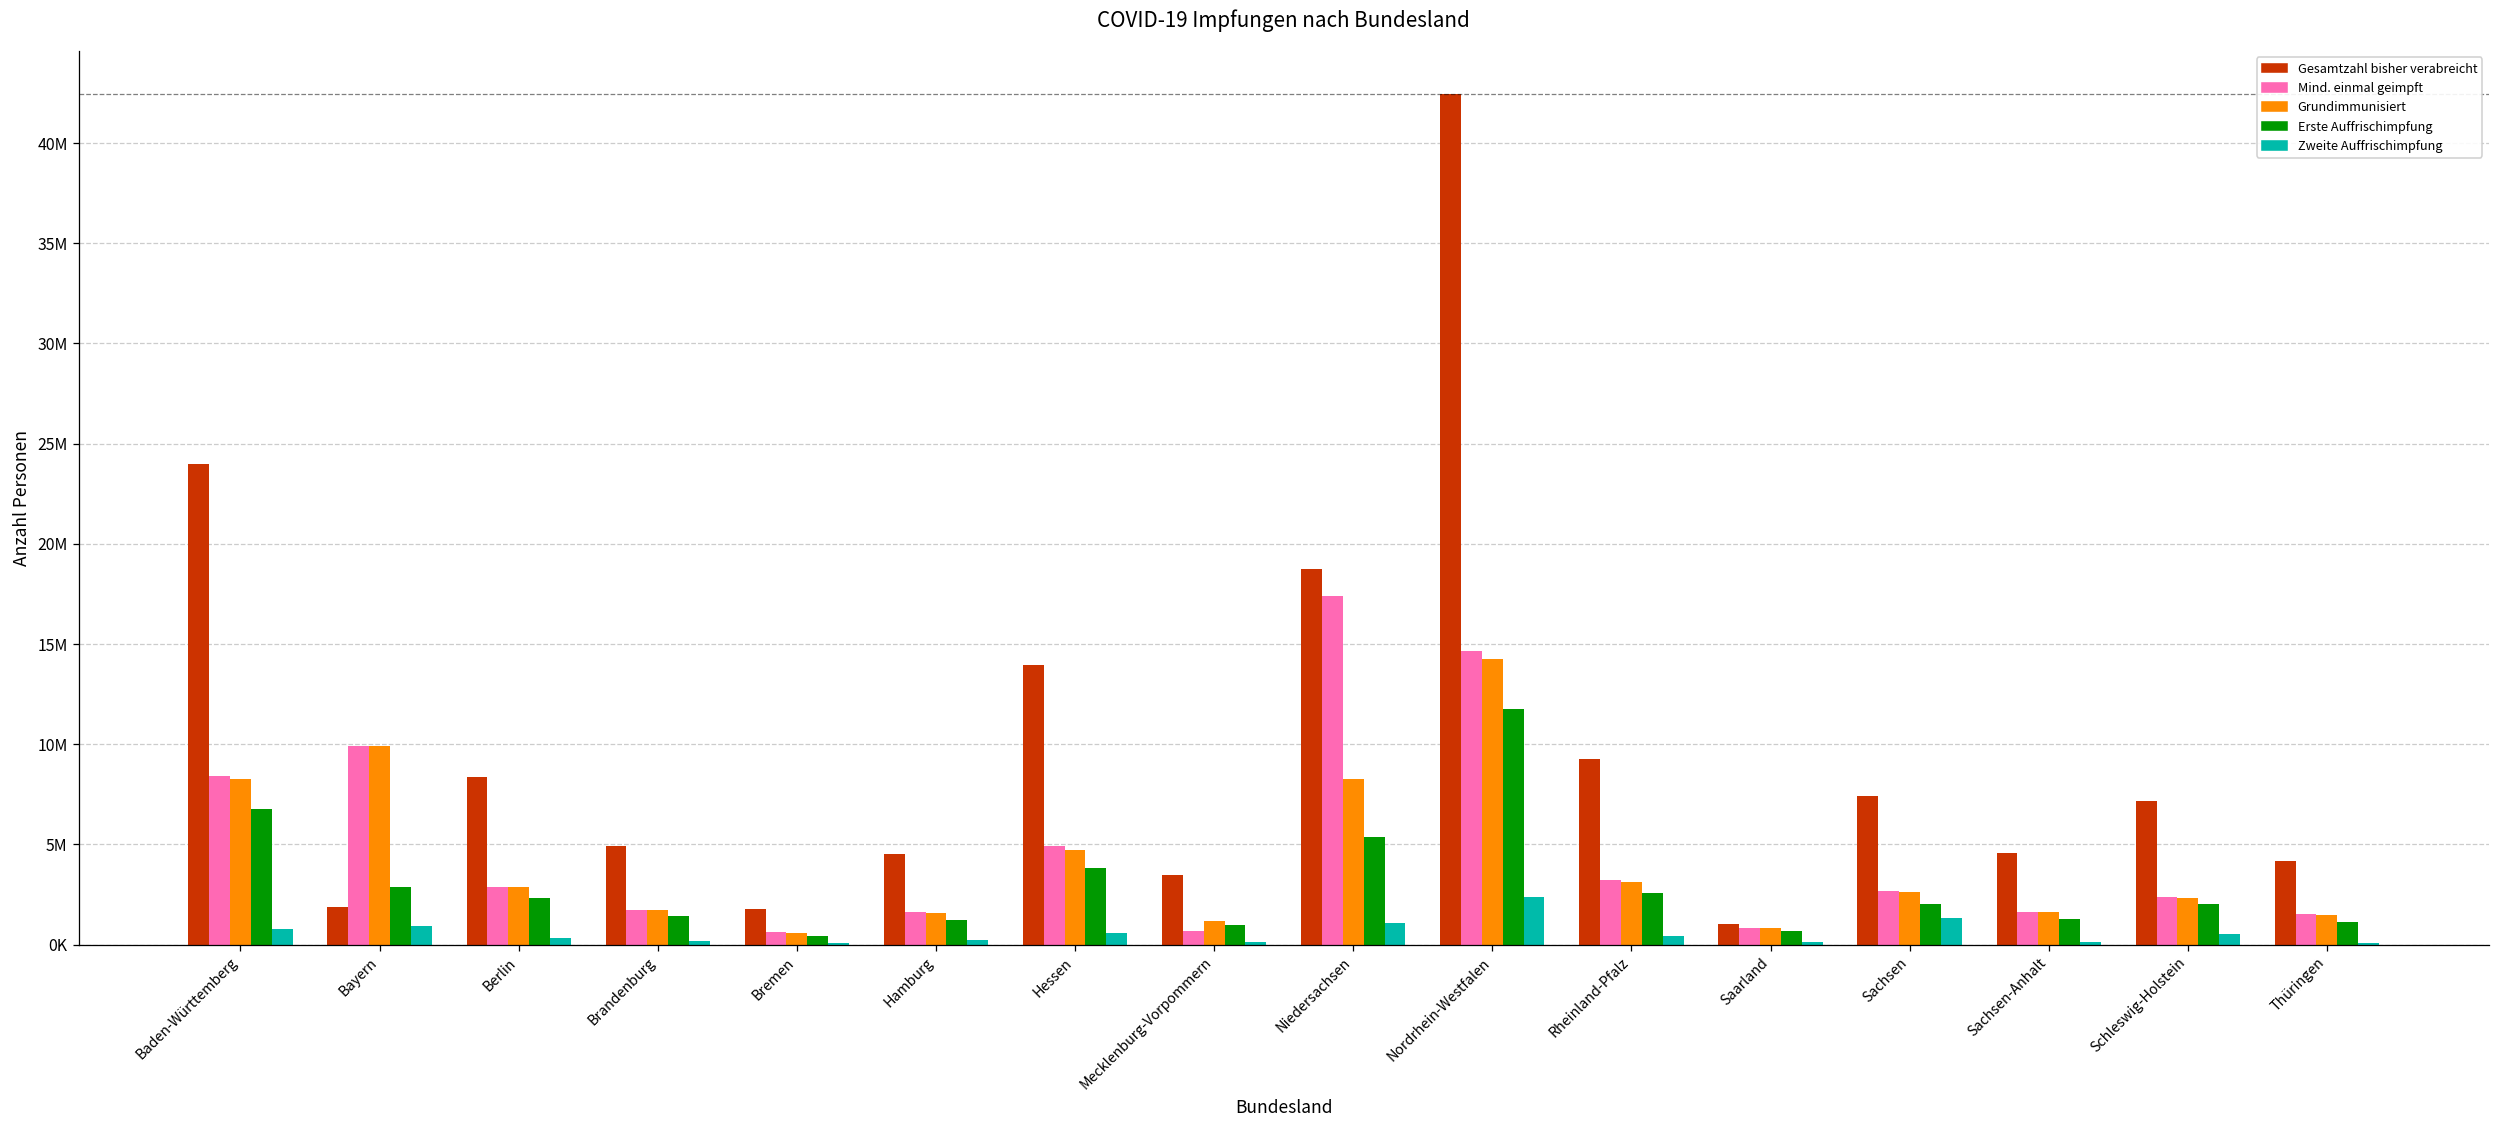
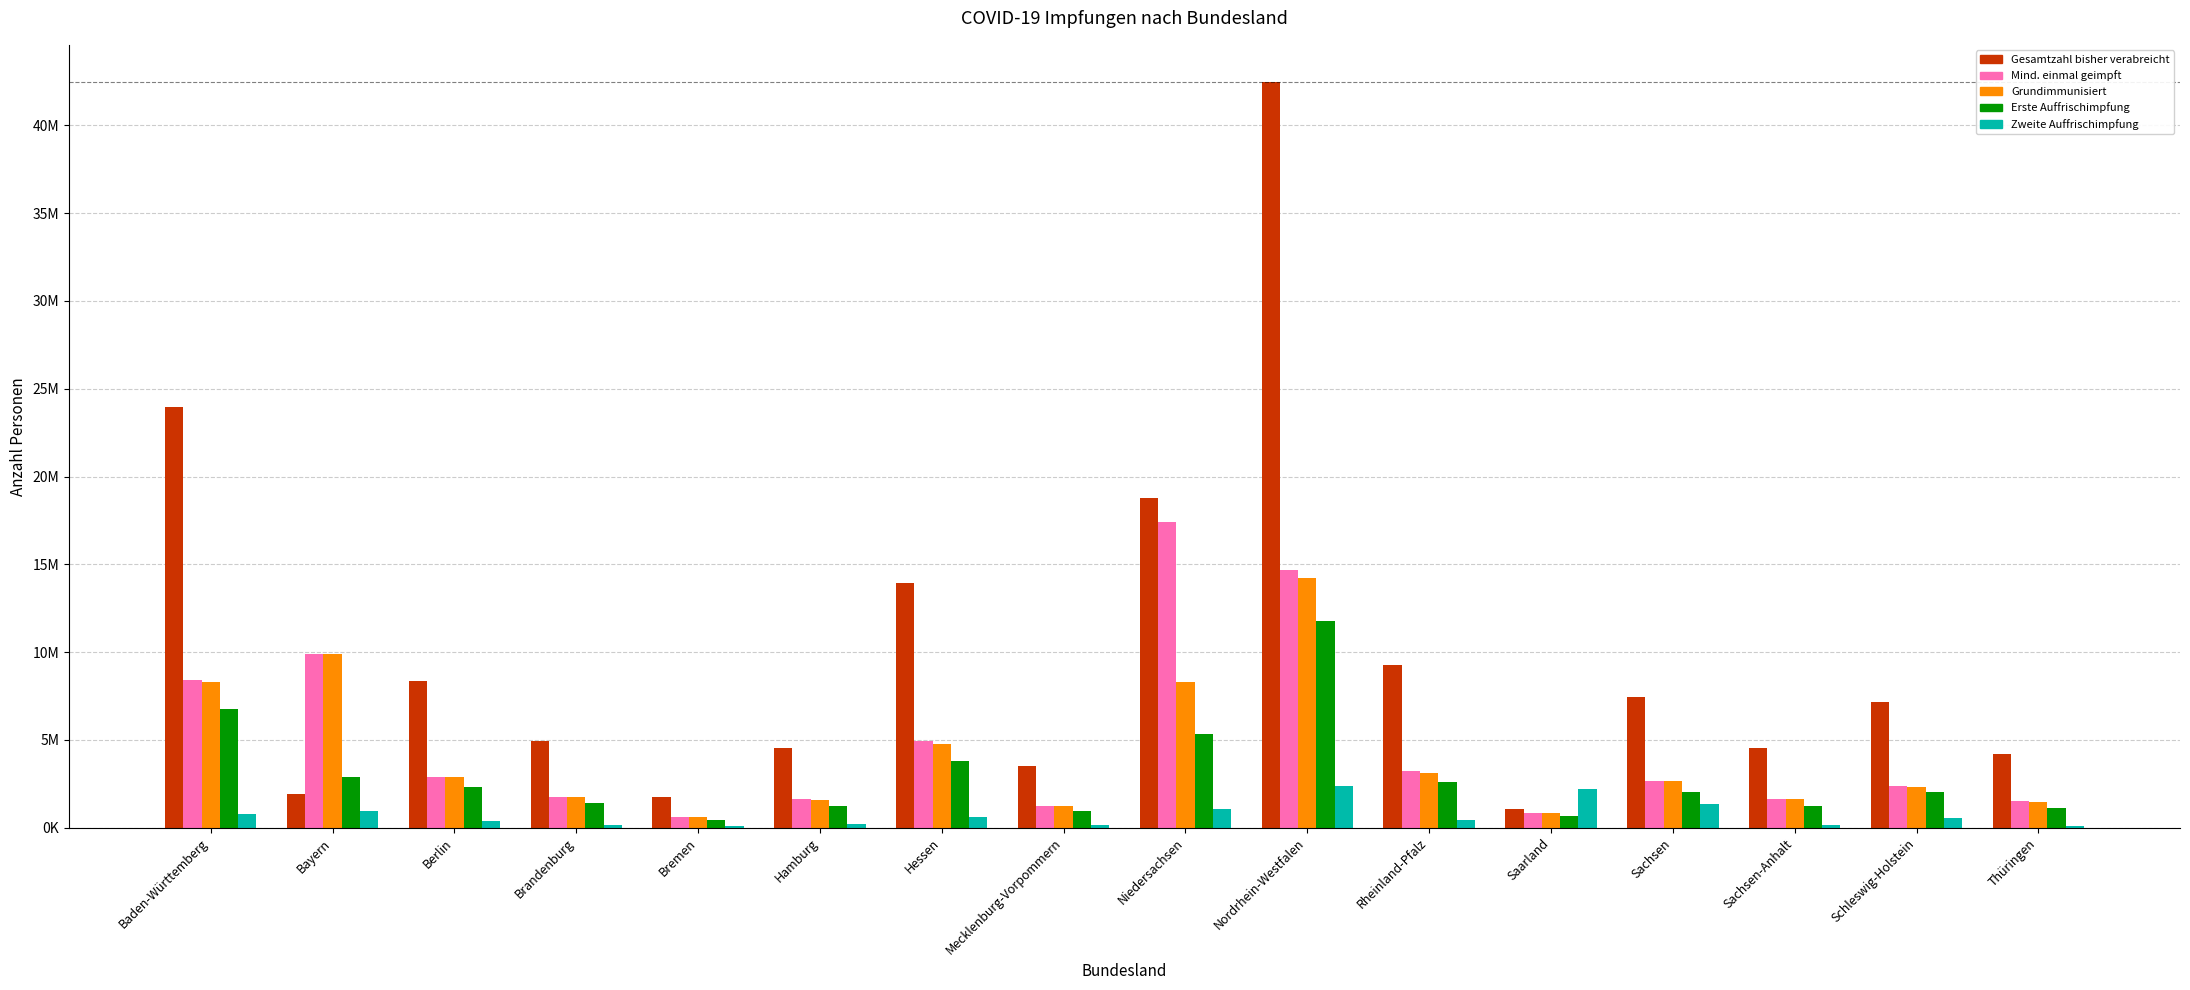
  {
    "Gesamtzahl bisher verabreicht": {
      "Baden-Württemberg": 24000000,
      "Bayern": 1900000,
      "Berlin": 8300000,
      "Brandenburg": 4900000,
      "Bremen": 1800000,
      "Hamburg": 4500000,
      "Hessen": 13900000,
      "Mecklenburg-Vorpommern": 3500000,
      "Niedersachsen": 18800000,
      "Nordrhein-Westfalen": 42500000,
      "Rheinland-Pfalz": 9300000,
      "Saarland": 1000000,
      "Sachsen": 7400000,
      "Sachsen-Anhalt": 4600000,
      "Schleswig-Holstein": 7200000,
      "Thüringen": 4200000
    },
    "Mind. einmal geimpft": {
      "Baden-Württemberg": 8400000,
      "Bayern": 9900000,
      "Berlin": 2900000,
      "Brandenburg": 1700000,
      "Bremen": 600000,
      "Hamburg": 1600000,
      "Hessen": 4900000,
-     "Mecklenburg-Vorpommern": 700000,
+     "Mecklenburg-Vorpommern": 1200000,
      "Niedersachsen": 17400000,
      "Nordrhein-Westfalen": 14600000,
      "Rheinland-Pfalz": 3200000,
      "Saarland": 800000,
      "Sachsen": 2700000,
      "Sachsen-Anhalt": 1600000,
      "Schleswig-Holstein": 2400000,
      "Thüringen": 1500000
    },
    "Grundimmunisiert": {
      "Baden-Württemberg": 8300000,
      "Bayern": 9900000,
      "Berlin": 2900000,
      "Brandenburg": 1700000,
      "Bremen": 600000,
      "Hamburg": 1600000,
      "Hessen": 4700000,
      "Mecklenburg-Vorpommern": 1200000,
      "Niedersachsen": 8300000,
      "Nordrhein-Westfalen": 14200000,
      "Rheinland-Pfalz": 3100000,
      "Saarland": 800000,
      "Sachsen": 2600000,
      "Sachsen-Anhalt": 1600000,
      "Schleswig-Holstein": 2300000,
      "Thüringen": 1500000
    },
    "Erste Auffrischimpfung": {
      "Baden-Württemberg": 6800000,
      "Bayern": 2900000,
      "Berlin": 2300000,
      "Brandenburg": 1400000,
      "Bremen": 500000,
      "Hamburg": 1200000,
      "Hessen": 3800000,
      "Mecklenburg-Vorpommern": 1000000,
      "Niedersachsen": 5400000,
      "Nordrhein-Westfalen": 11800000,
      "Rheinland-Pfalz": 2600000,
      "Saarland": 700000,
      "Sachsen": 2000000,
      "Sachsen-Anhalt": 1300000,
      "Schleswig-Holstein": 2000000,
      "Thüringen": 1100000
    },
    "Zweite Auffrischimpfung": {
      "Baden-Württemberg": 800000,
      "Bayern": 1000000,
      "Berlin": 400000,
      "Brandenburg": 200000,
      "Hamburg": 200000,
      "Hessen": 600000,
      "Mecklenburg-Vorpommern": 100000,
      "Niedersachsen": 1100000,
      "Nordrhein-Westfalen": 2400000,
      "Rheinland-Pfalz": 400000,
-     "Saarland": 100000,
+     "Saarland": 2200000,
      "Sachsen": 1400000,
      "Sachsen-Anhalt": 100000,
      "Schleswig-Holstein": 500000
    }
  }
